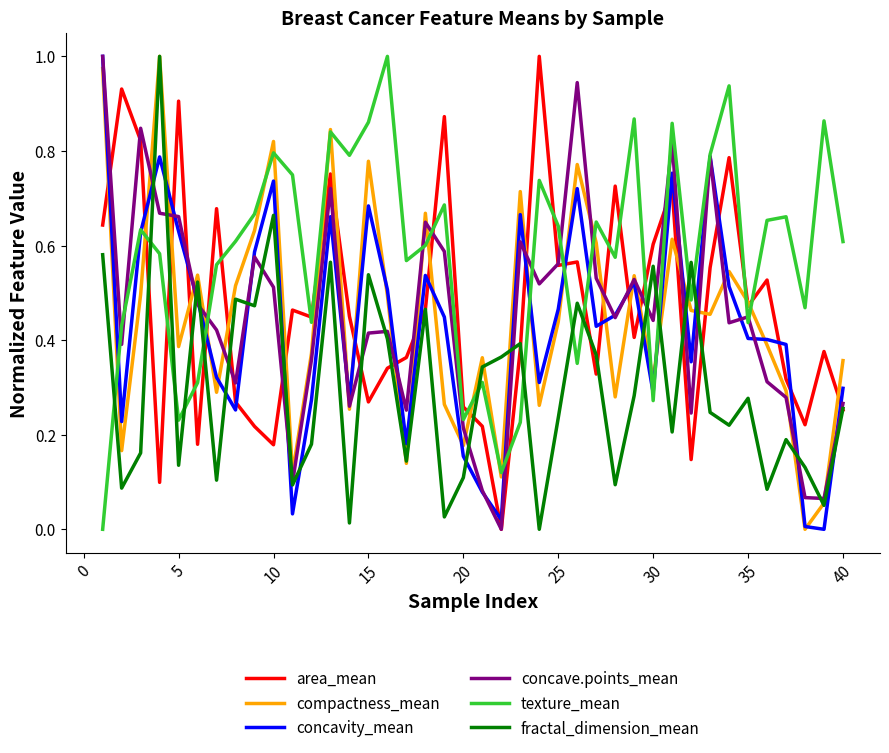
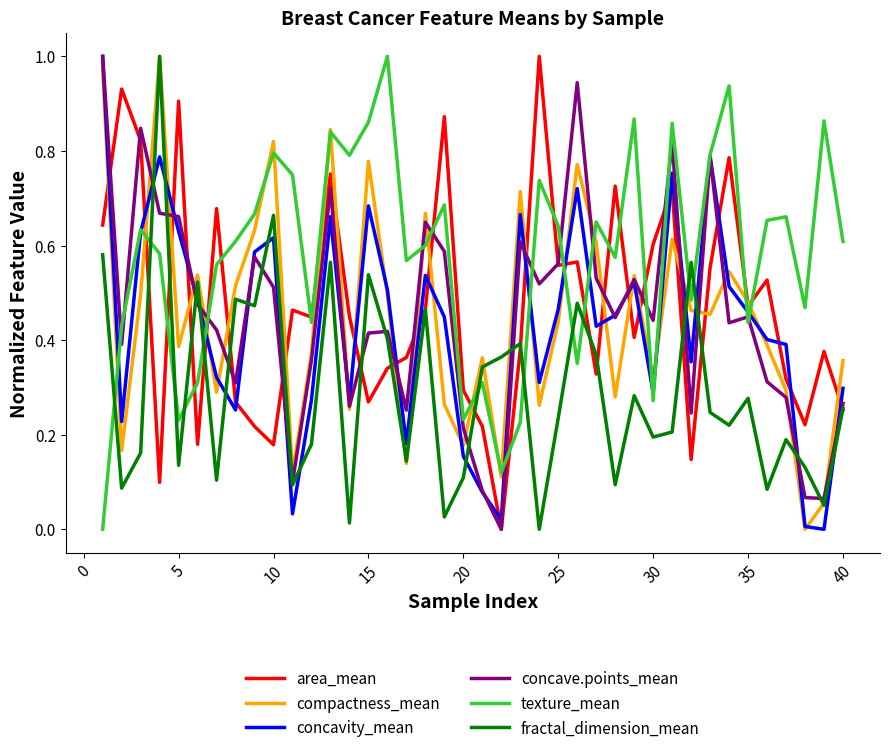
  {
    "area_mean": {
      "5": 0.91,
      "10": 0.18,
      "15": 0.27,
-     "20": 0.26,
+     "20": 0.29,
      "30": 0.60,
      "35": 0.47
    },
    "compactness_mean": {
      "5": 0.39,
      "10": 0.82,
      "15": 0.78,
      "20": 0.18,
      "25": 0.44,
      "30": 0.32,
      "35": 0.48,
      "40": 0.36
    },
    "concavity_mean": {
      "5": 0.63,
-     "10": 0.74,
+     "10": 0.62,
      "15": 0.68,
      "20": 0.15,
      "25": 0.47,
      "30": 0.29,
-     "35": 0.40,
+     "35": 0.46,
      "40": 0.30
    },
    "concave.points_mean": {
      "5": 0.66,
      "10": 0.51,
      "15": 0.41,
      "20": 0.21,
      "30": 0.44,
      "35": 0.45,
      "40": 0.27
    },
    "texture_mean": {
      "5": 0.23,
      "10": 0.80,
      "15": 0.86,
      "20": 0.23,
      "25": 0.64,
      "30": 0.27,
      "35": 0.44,
      "40": 0.61
    },
    "fractal_dimension_mean": {
      "5": 0.14,
      "10": 0.66,
      "15": 0.54,
      "20": 0.11,
      "25": 0.24,
-     "30": 0.56,
+     "30": 0.20,
      "35": 0.28
    }
  }
